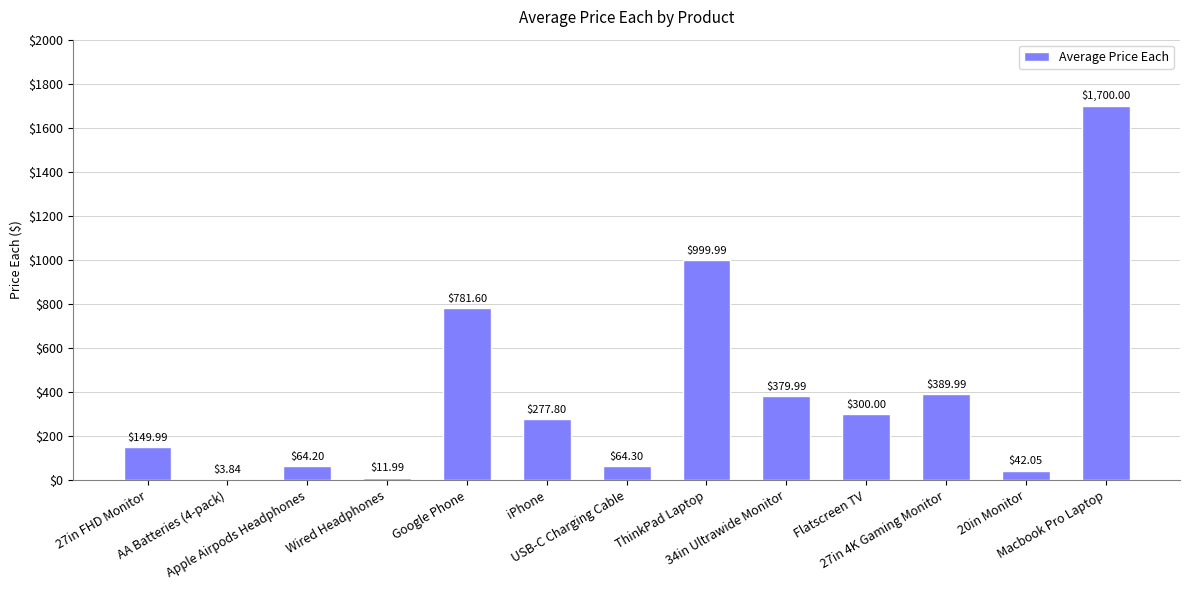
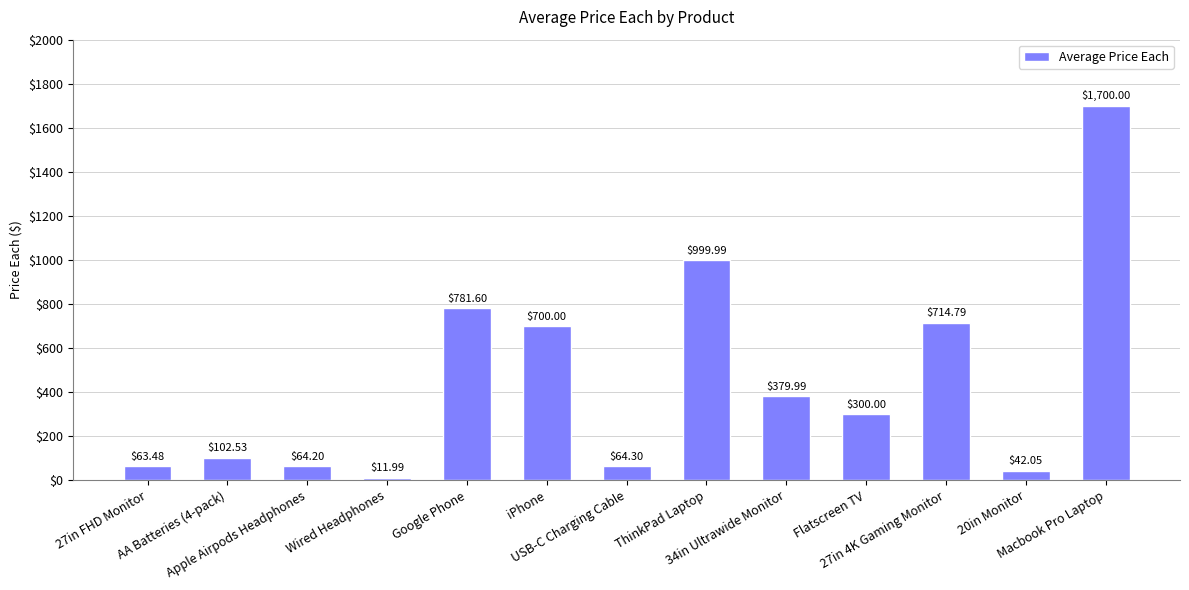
  {
-   "27in FHD Monitor": "$149.99",
-   "AA Batteries (4-pack)": "$3.84",
+   "27in FHD Monitor": "$63.48",
+   "AA Batteries (4-pack)": "$102.53",
    "Apple Airpods Headphones": "$64.20",
    "Wired Headphones": "$11.99",
    "Google Phone": "$781.60",
-   "iPhone": "$277.80",
+   "iPhone": "$700.00",
    "USB-C Charging Cable": "$64.30",
    "ThinkPad Laptop": "$999.99",
    "34in Ultrawide Monitor": "$379.99",
    "Flatscreen TV": "$300.00",
-   "27in 4K Gaming Monitor": "$389.99",
+   "27in 4K Gaming Monitor": "$714.79",
    "20in Monitor": "$42.05",
    "Macbook Pro Laptop": "$1,700.00"
  }
